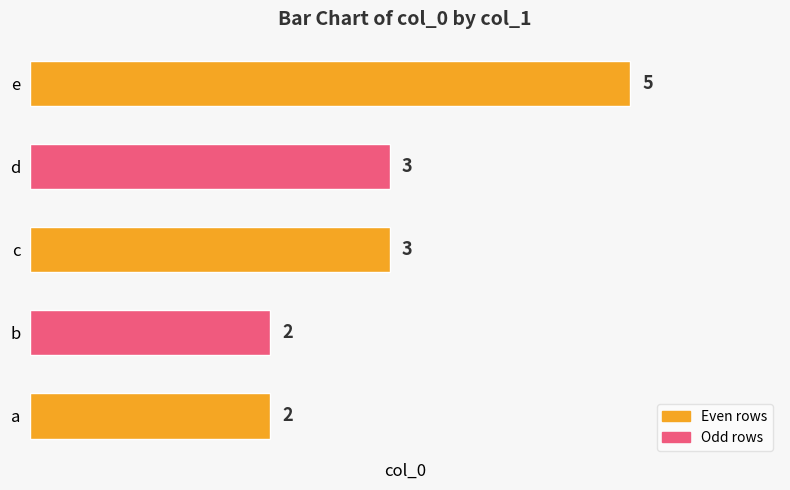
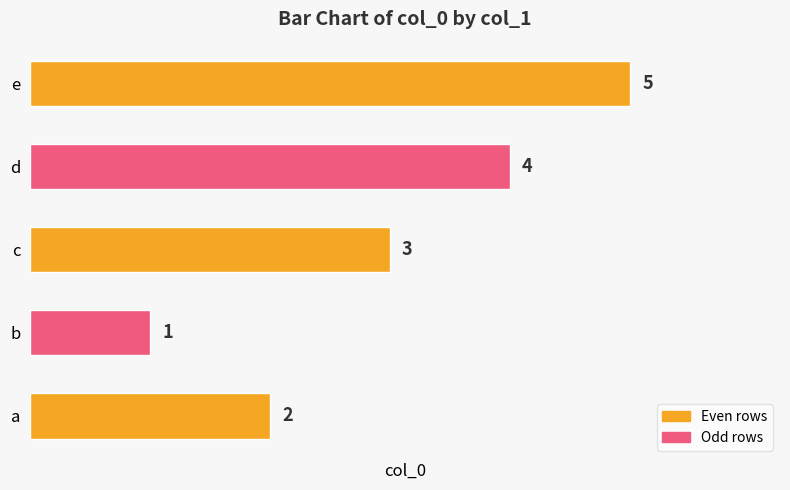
  {
    "e": 5,
-   "d": 3,
+   "d": 4,
    "c": 3,
-   "b": 2,
+   "b": 1,
    "a": 2
  }
